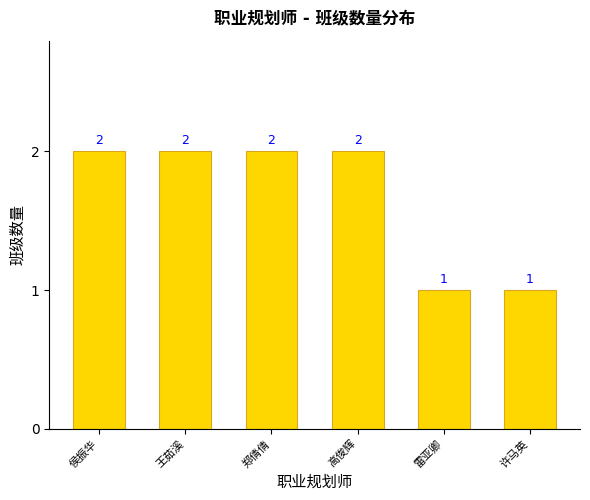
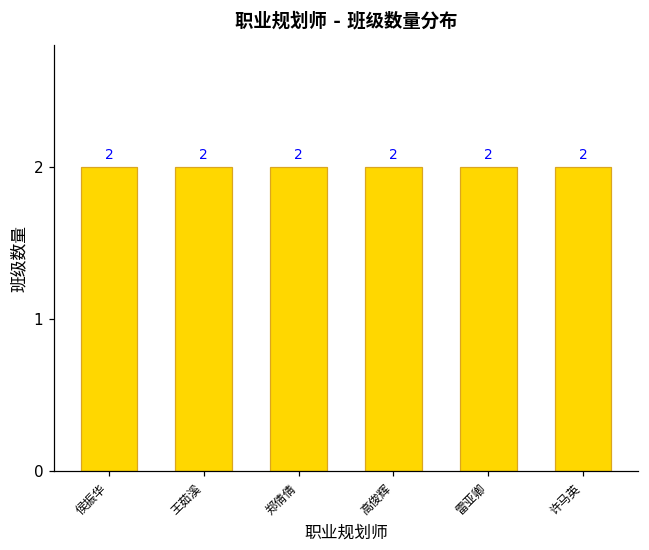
  {
    "侯振华": 2,
    "王茹溪": 2,
    "郑倩倩": 2,
    "高俊辉": 2,
-   "雷亚卿": 1,
-   "许马英": 1
+   "雷亚卿": 2,
+   "许马英": 2
  }
